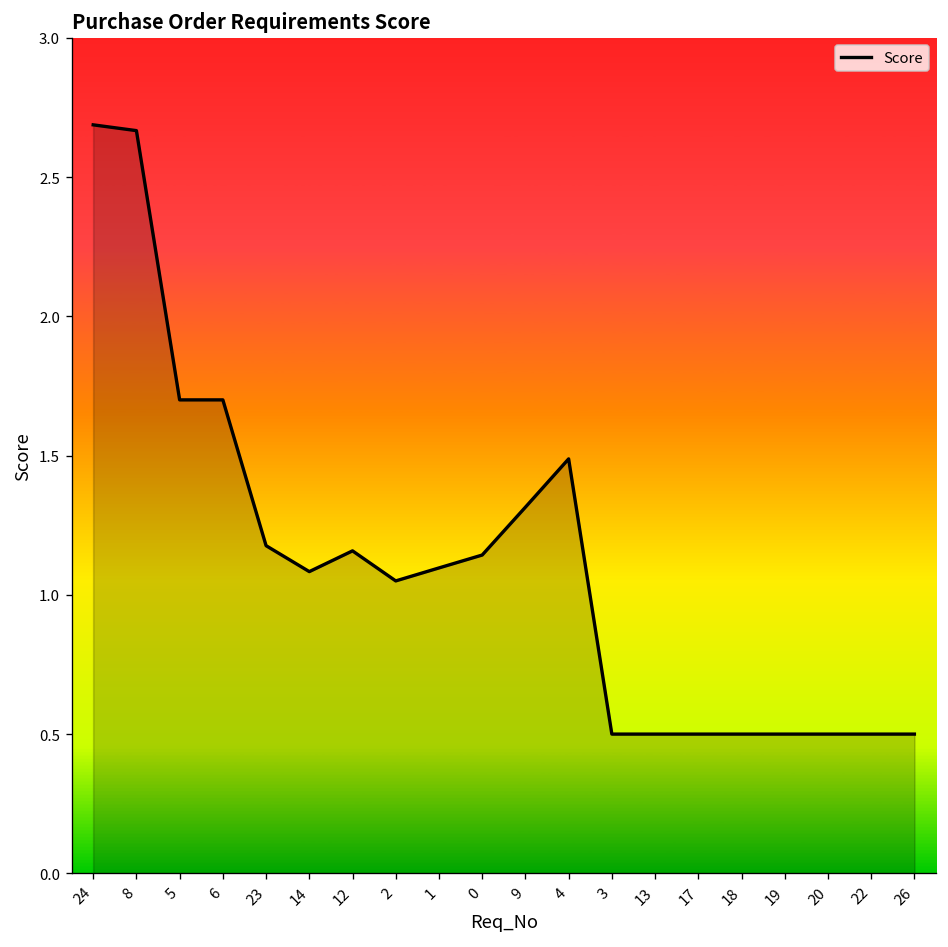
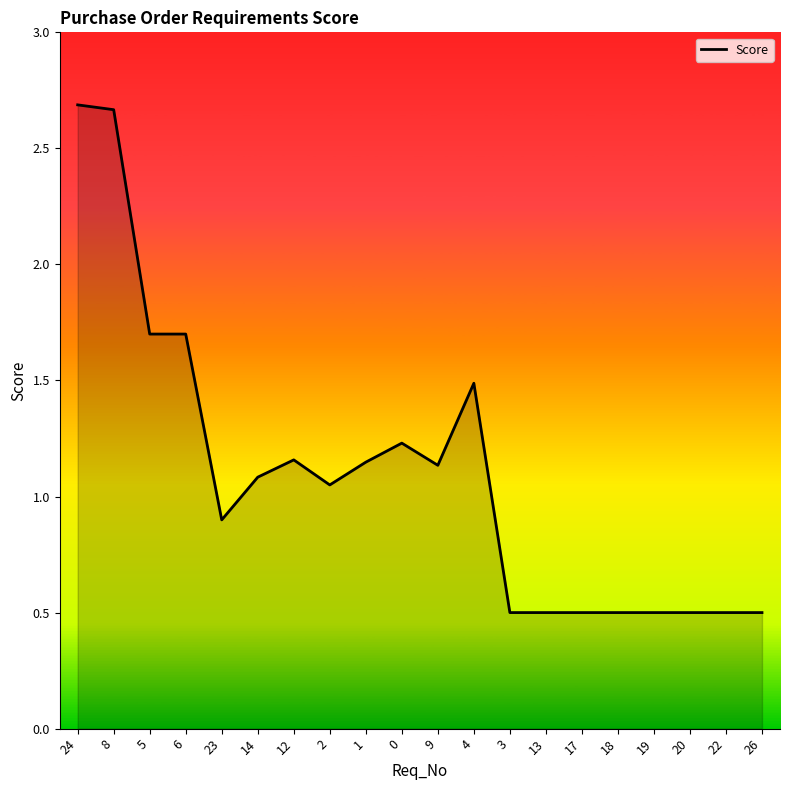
  {
    "24": 2.69,
    "8": 2.67,
    "5": 1.70,
    "6": 1.70,
-   "23": 1.18,
+   "23": 0.90,
    "14": 1.08,
    "12": 1.16,
    "2": 1.05,
-   "1": 1.10,
-   "0": 1.14,
-   "9": 1.31,
+   "1": 1.15,
+   "0": 1.23,
+   "9": 1.13,
    "4": 1.49,
    "3": 0.50,
    "13": 0.50,
    "17": 0.50,
    "18": 0.50,
    "19": 0.50,
    "20": 0.50,
    "22": 0.50,
    "26": 0.50
  }
